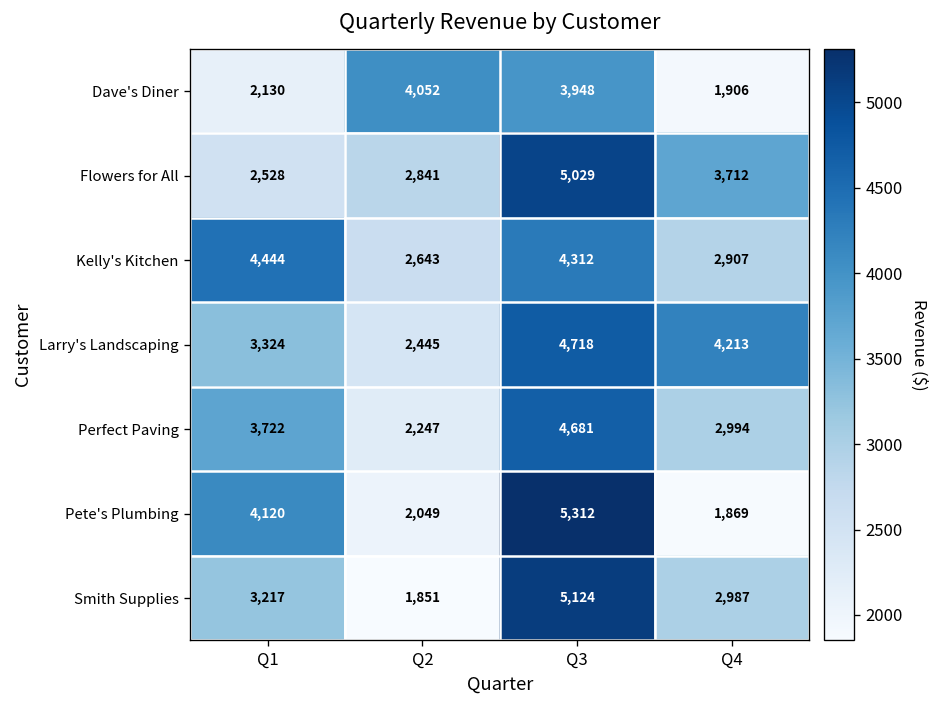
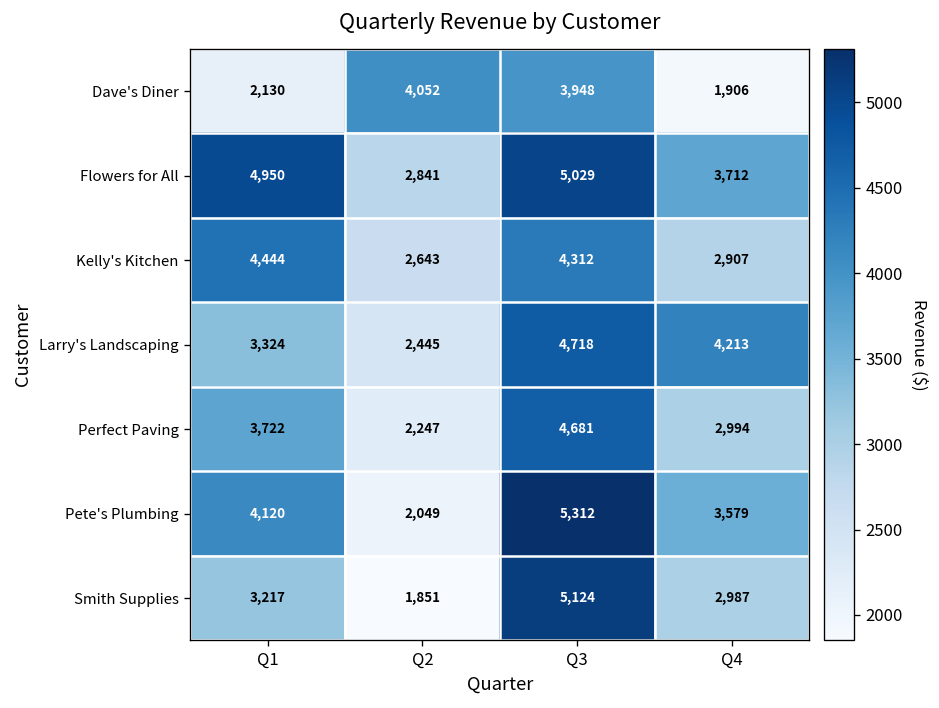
  {
    "Dave's Diner": {
      "Q1": "2,130",
      "Q2": "4,052",
      "Q3": "3,948",
      "Q4": "1,906"
    },
    "Flowers for All": {
-     "Q1": "2,528",
+     "Q1": "4,950",
      "Q2": "2,841",
      "Q3": "5,029",
      "Q4": "3,712"
    },
    "Kelly's Kitchen": {
      "Q1": "4,444",
      "Q2": "2,643",
      "Q3": "4,312",
      "Q4": "2,907"
    },
    "Larry's Landscaping": {
      "Q1": "3,324",
      "Q2": "2,445",
      "Q3": "4,718",
      "Q4": "4,213"
    },
    "Perfect Paving": {
      "Q1": "3,722",
      "Q2": "2,247",
      "Q3": "4,681",
      "Q4": "2,994"
    },
    "Pete's Plumbing": {
      "Q1": "4,120",
      "Q2": "2,049",
      "Q3": "5,312",
-     "Q4": "1,869"
+     "Q4": "3,579"
    },
    "Smith Supplies": {
      "Q1": "3,217",
      "Q2": "1,851",
      "Q3": "5,124",
      "Q4": "2,987"
    }
  }
